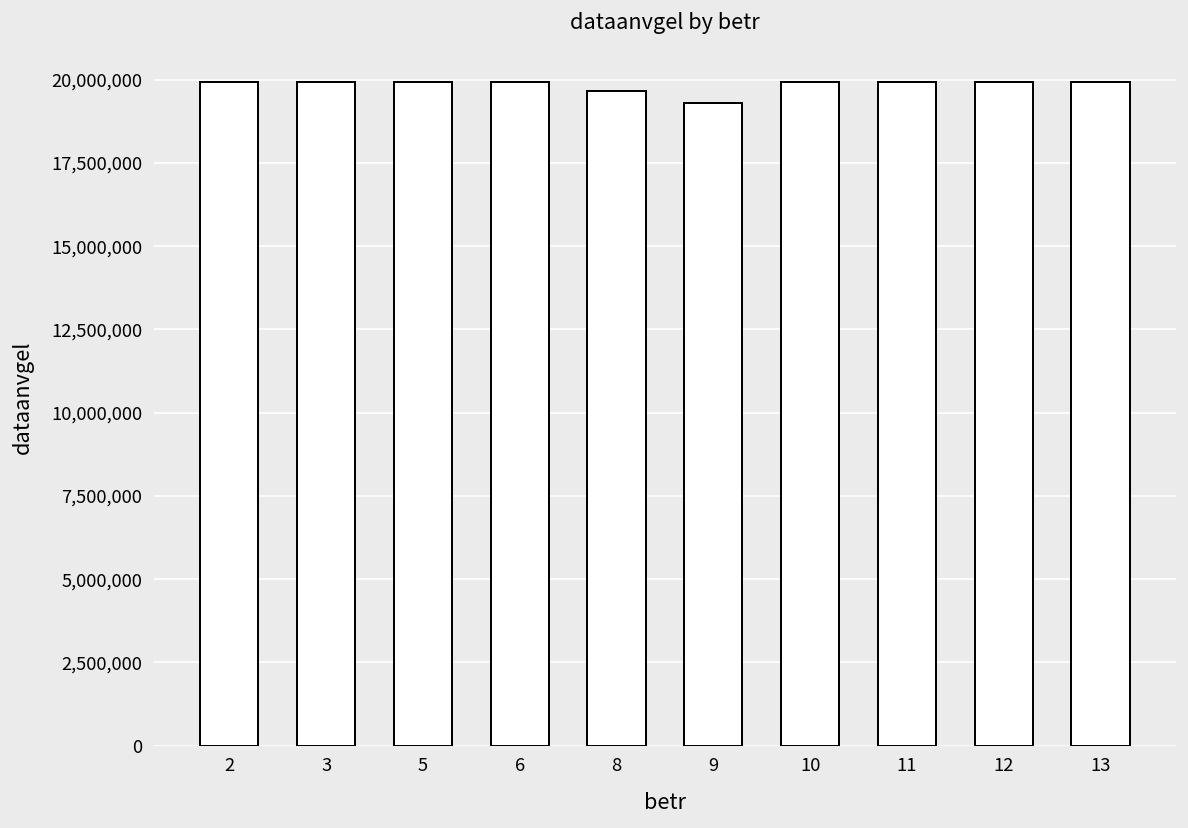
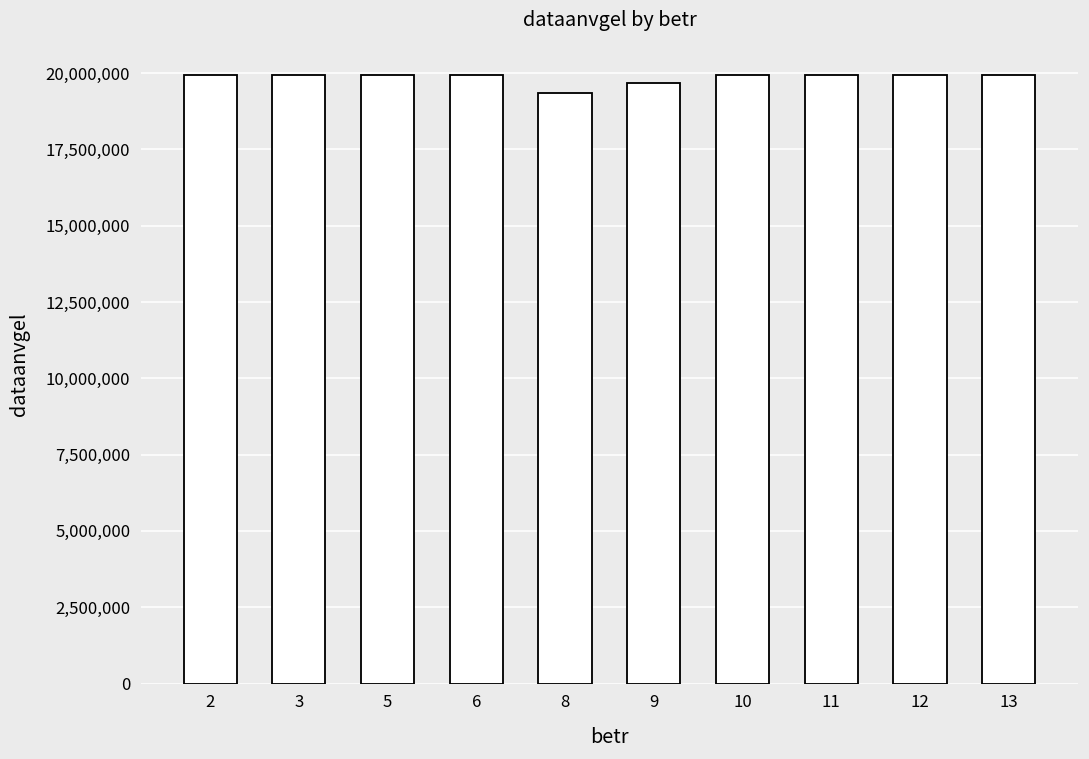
  {
    "2": "19,900,000",
    "3": "19,900,000",
    "5": "19,900,000",
    "6": "19,900,000",
-   "8": "19,700,000",
-   "9": "19,300,000",
+   "8": "19,400,000",
+   "9": "19,700,000",
    "10": "19,900,000",
    "11": "19,900,000",
    "12": "19,900,000",
    "13": "19,900,000"
  }
